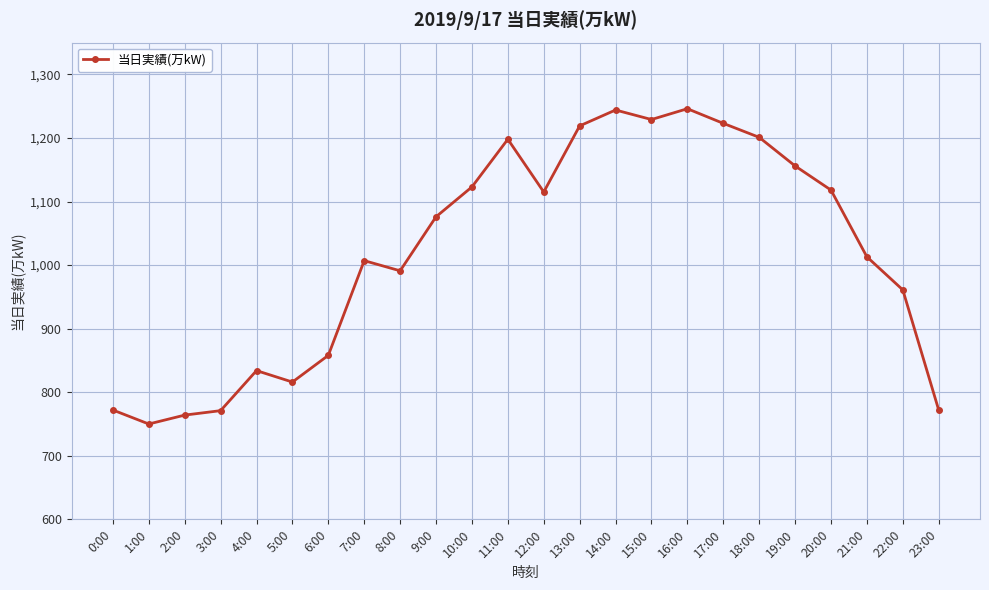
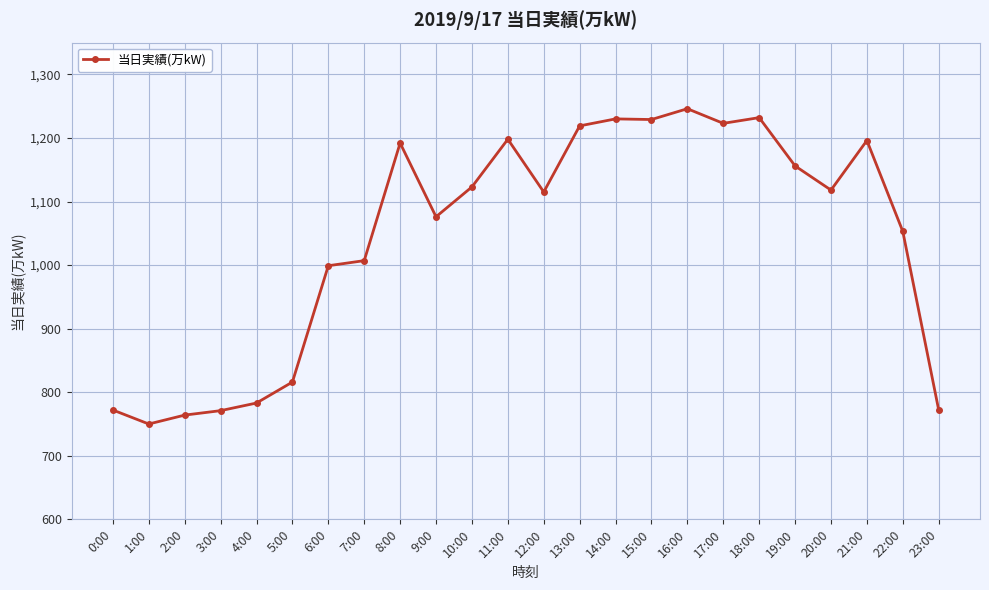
  {
    "0:00": "770",
    "1:00": "750",
    "2:00": "760",
    "3:00": "770",
-   "4:00": "830",
+   "4:00": "780",
    "5:00": "820",
-   "6:00": "860",
+   "6:00": "1,000",
    "7:00": "1,010",
-   "8:00": "990",
+   "8:00": "1,190",
    "9:00": "1,080",
    "10:00": "1,120",
    "11:00": "1,200",
    "12:00": "1,120",
    "13:00": "1,220",
-   "14:00": "1,240",
+   "14:00": "1,230",
    "15:00": "1,230",
    "16:00": "1,250",
    "17:00": "1,220",
-   "18:00": "1,200",
+   "18:00": "1,230",
    "19:00": "1,160",
    "20:00": "1,120",
-   "21:00": "1,010",
-   "22:00": "960",
+   "21:00": "1,200",
+   "22:00": "1,050",
    "23:00": "770"
  }
